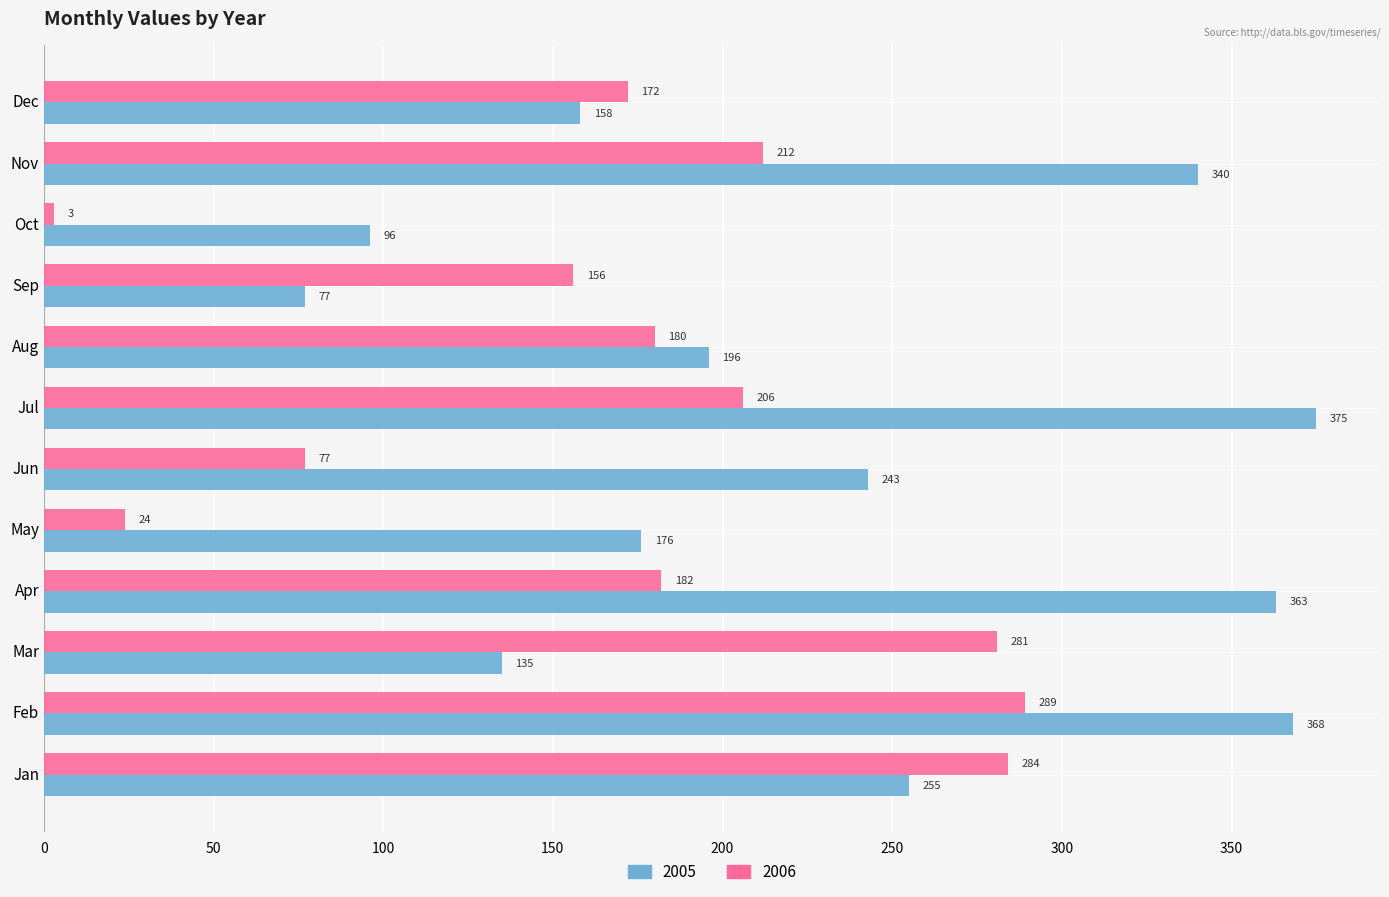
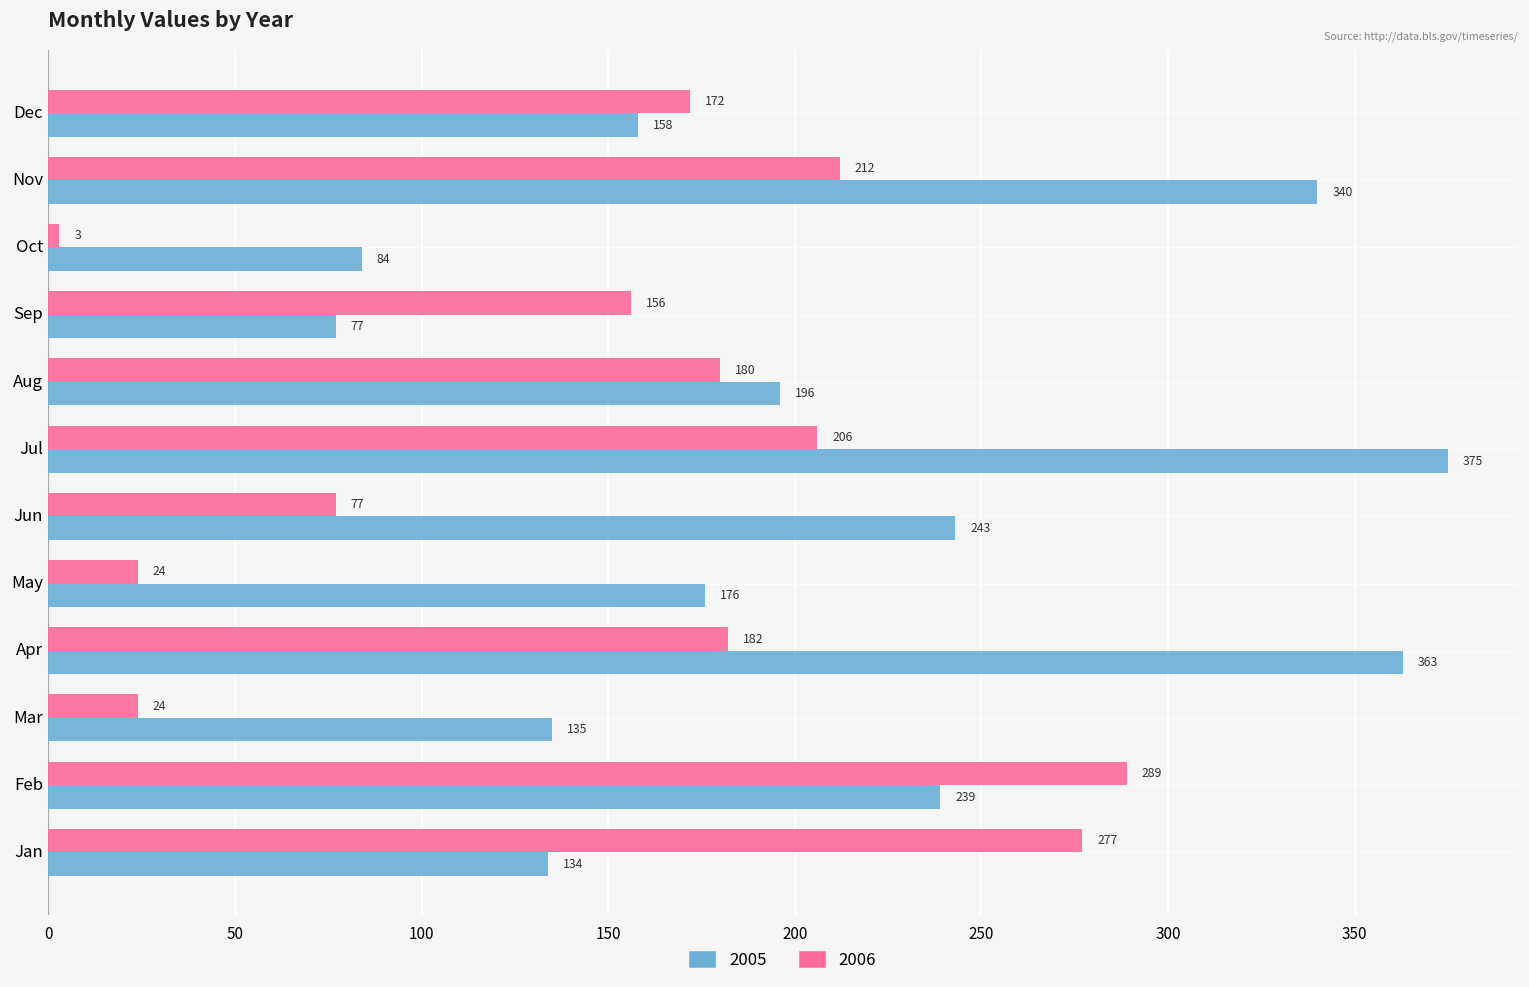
  {
    "2005": {
      "Dec": 158,
      "Nov": 340,
-     "Oct": 96,
+     "Oct": 84,
      "Sep": 77,
      "Aug": 196,
      "Jul": 375,
      "Jun": 243,
      "May": 176,
      "Apr": 363,
      "Mar": 135,
-     "Feb": 368,
-     "Jan": 255
+     "Feb": 239,
+     "Jan": 134
    },
    "2006": {
      "Dec": 172,
      "Nov": 212,
      "Oct": 3,
      "Sep": 156,
      "Aug": 180,
      "Jul": 206,
      "Jun": 77,
      "May": 24,
      "Apr": 182,
-     "Mar": 281,
+     "Mar": 24,
      "Feb": 289,
-     "Jan": 284
+     "Jan": 277
    }
  }
